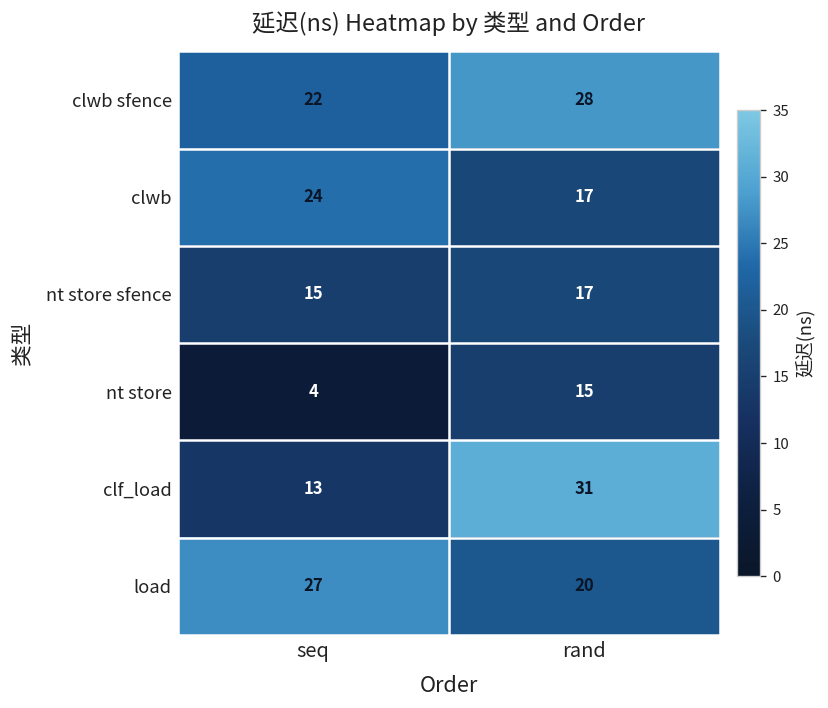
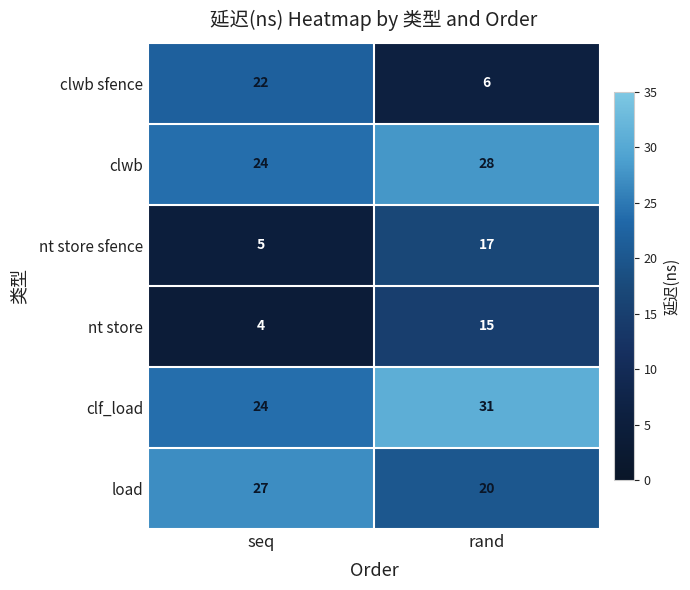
  {
    "clwb sfence": {
      "seq": 22,
-     "rand": 28
+     "rand": 6
    },
    "clwb": {
      "seq": 24,
-     "rand": 17
+     "rand": 28
    },
    "nt store sfence": {
-     "seq": 15,
+     "seq": 5,
      "rand": 17
    },
    "nt store": {
      "seq": 4,
      "rand": 15
    },
    "clf_load": {
-     "seq": 13,
+     "seq": 24,
      "rand": 31
    },
    "load": {
      "seq": 27,
      "rand": 20
    }
  }
